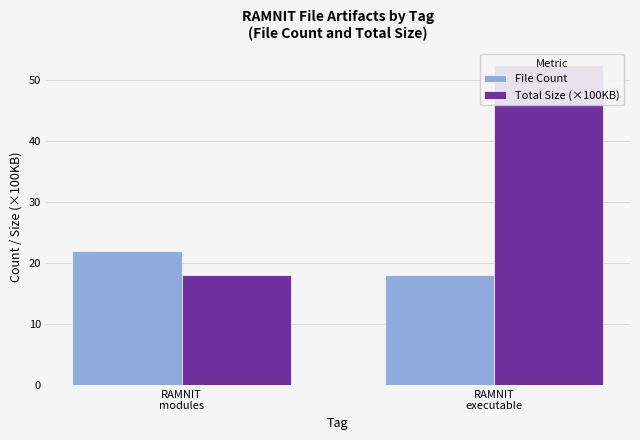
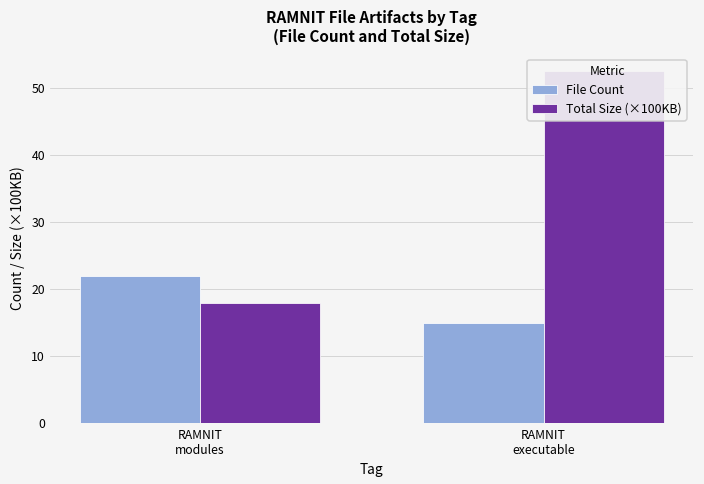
  {
    "File Count": {
      "RAMNIT modules": 22,
-     "RAMNIT executable": 18
+     "RAMNIT executable": 15
    },
    "Total Size (×100KB)": {
      "RAMNIT modules": 18
    }
  }
